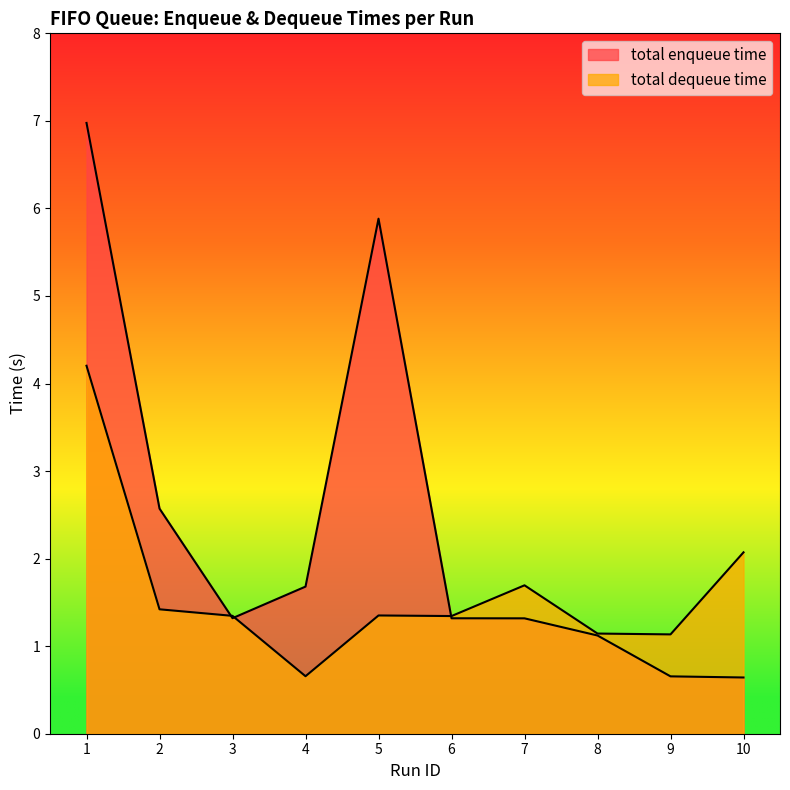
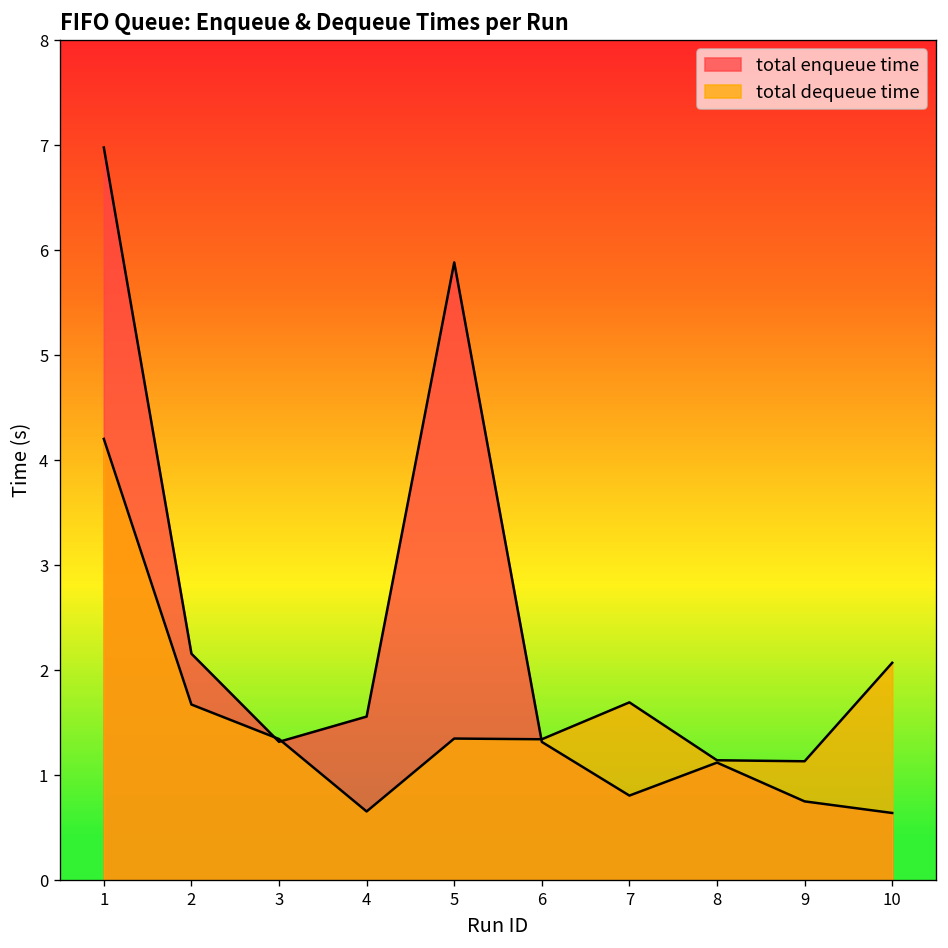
  {
    "total enqueue time": {
      "1": 7.0,
-     "2": 2.6,
-     "4": 1.7,
+     "2": 2.2,
+     "4": 1.6,
      "5": 5.9,
-     "7": 1.3,
-     "9": 0.7,
+     "7": 0.8,
+     "9": 0.8,
      "10": 0.6
    },
    "total dequeue time": {
      "1": 4.2,
-     "2": 1.4,
+     "2": 1.7,
      "4": 0.7,
      "5": 1.4,
      "7": 1.7,
      "9": 1.1,
      "10": 2.1
    }
  }
